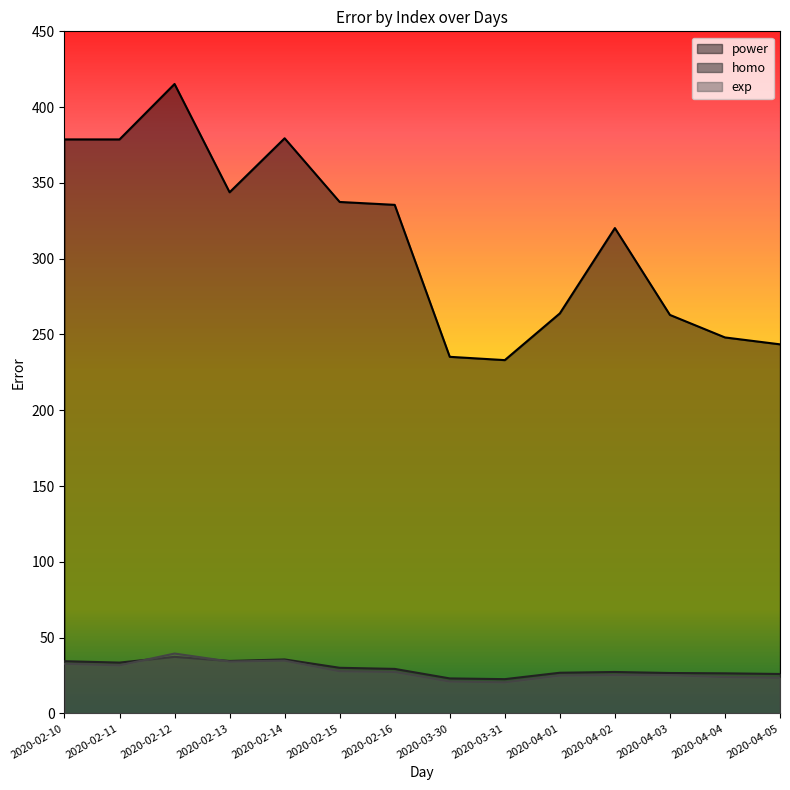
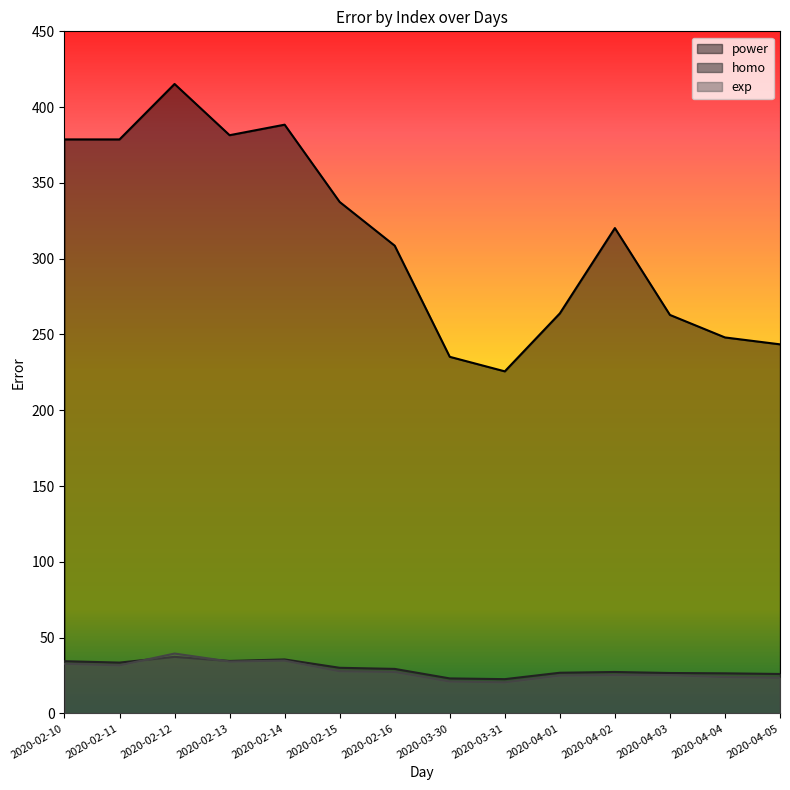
  {
    "power": {
      "2020-02-10": 379,
      "2020-02-11": 379,
      "2020-02-12": 415,
-     "2020-02-13": 344,
-     "2020-02-14": 379,
+     "2020-02-13": 381,
+     "2020-02-14": 388,
      "2020-02-15": 337,
-     "2020-02-16": 336,
+     "2020-02-16": 309,
      "2020-03-30": 235,
-     "2020-03-31": 233,
+     "2020-03-31": 226,
      "2020-04-01": 264,
      "2020-04-02": 320,
      "2020-04-03": 263,
      "2020-04-04": 248,
      "2020-04-05": 244
    }
  }
